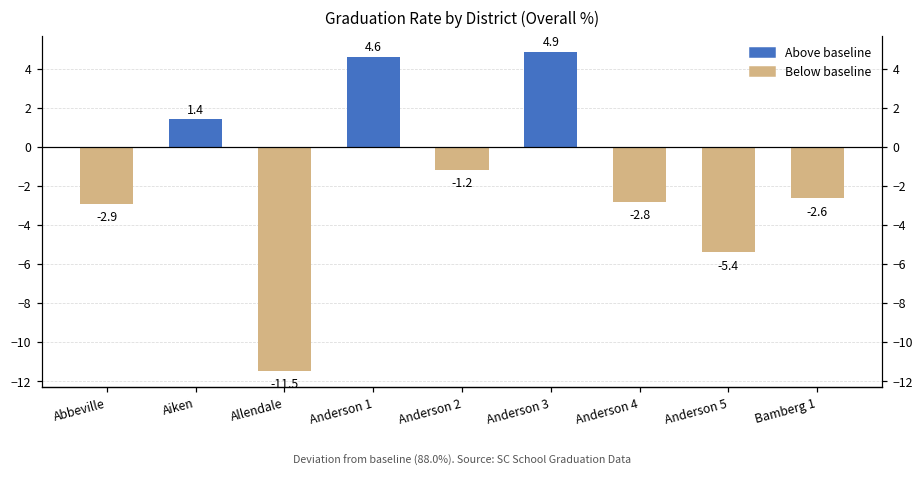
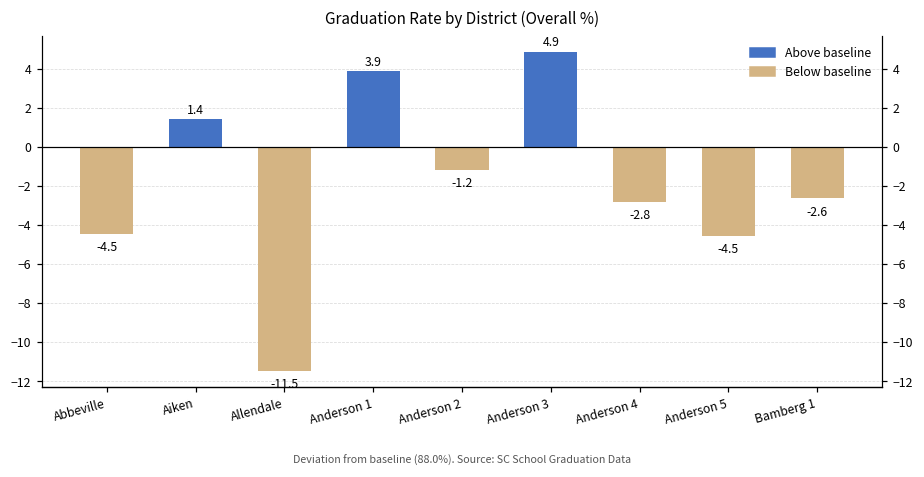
  {
-   "Abbeville": -2.9,
+   "Abbeville": -4.5,
    "Aiken": 1.4,
    "Allendale": -11.5,
-   "Anderson 1": 4.6,
+   "Anderson 1": 3.9,
    "Anderson 2": -1.2,
    "Anderson 3": 4.9,
    "Anderson 4": -2.8,
-   "Anderson 5": -5.4,
+   "Anderson 5": -4.5,
    "Bamberg 1": -2.6
  }
